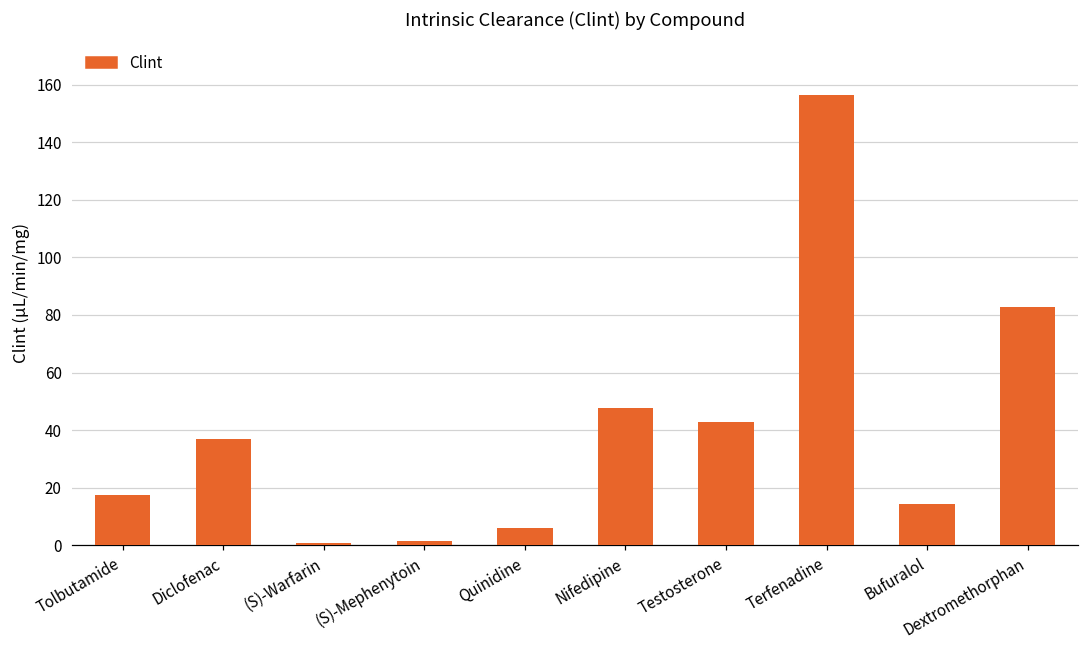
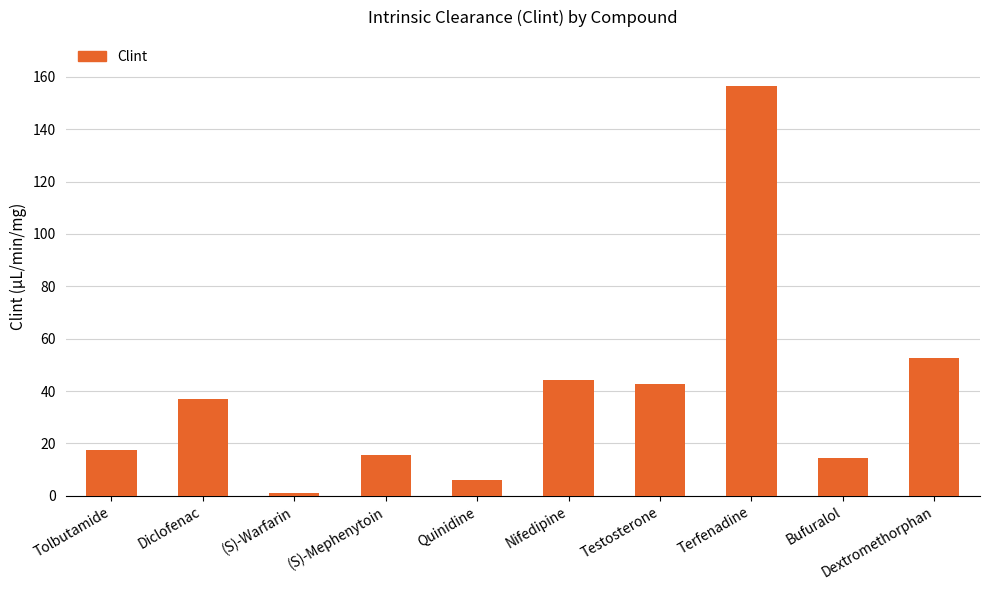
  {
    "Tolbutamide": 17,
    "Diclofenac": 37,
-   "(S)-Mephenytoin": 1,
+   "(S)-Mephenytoin": 16,
    "Quinidine": 6,
-   "Nifedipine": 48,
+   "Nifedipine": 44,
    "Testosterone": 43,
    "Terfenadine": 156,
    "Bufuralol": 14,
-   "Dextromethorphan": 83
+   "Dextromethorphan": 53
  }
